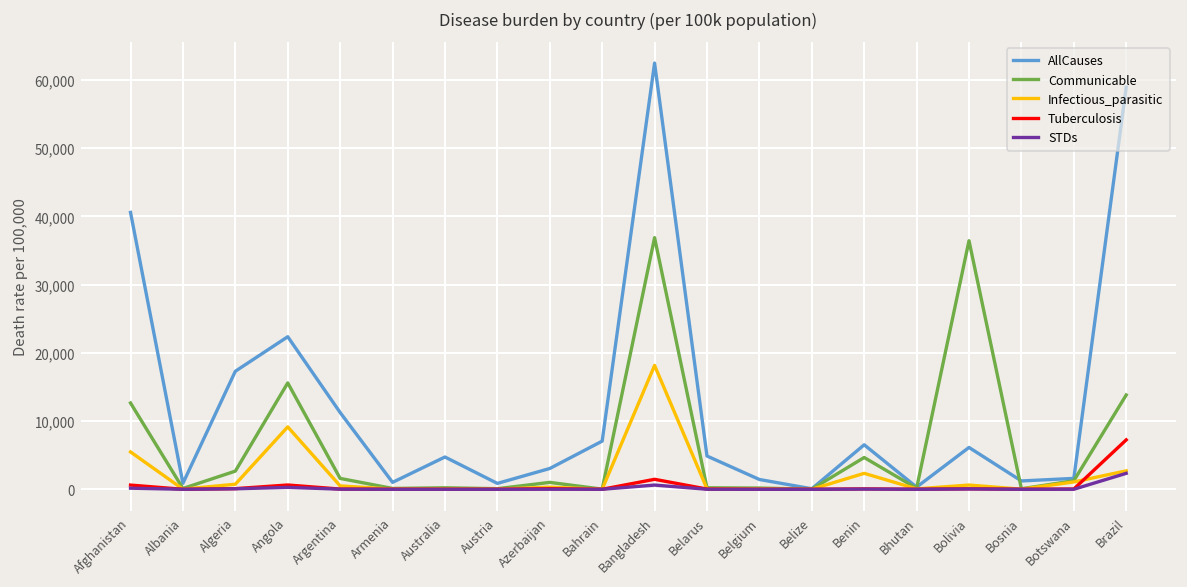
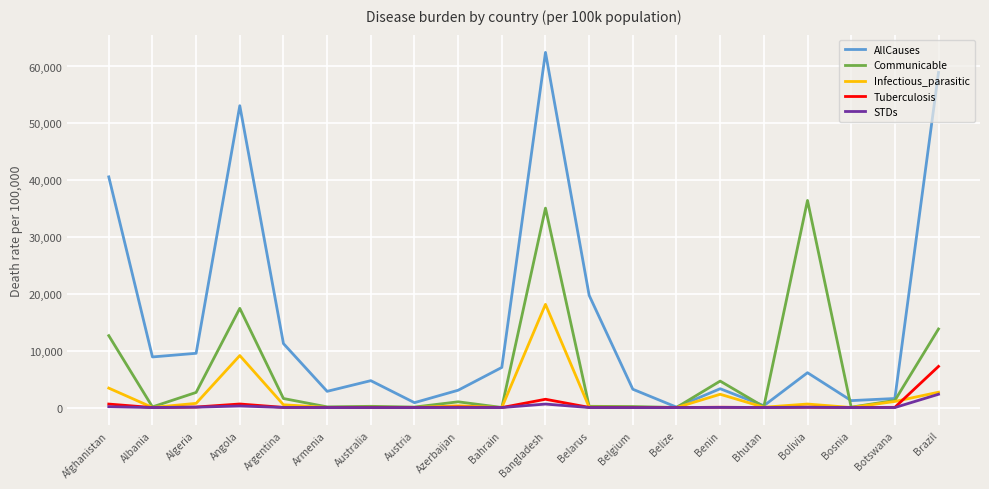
  {
    "AllCauses": {
      "Afghanistan": "41,000",
-     "Albania": "1,000",
-     "Algeria": "17,000",
-     "Angola": "22,000",
+     "Albania": "9,000",
+     "Algeria": "10,000",
+     "Angola": "53,000",
      "Argentina": "11,000",
-     "Armenia": "1,000",
+     "Armenia": "3,000",
      "Australia": "5,000",
      "Austria": "1,000",
      "Azerbaijan": "3,000",
      "Bahrain": "7,000",
      "Bangladesh": "62,000",
-     "Belarus": "5,000",
-     "Belgium": "1,000",
-     "Benin": "7,000",
+     "Belarus": "20,000",
+     "Belgium": "3,000",
+     "Benin": "3,000",
      "Bolivia": "6,000",
      "Bosnia": "1,000"
    },
    "Communicable": {
      "Afghanistan": "13,000",
      "Algeria": "3,000",
-     "Angola": "16,000",
+     "Angola": "17,000",
      "Argentina": "2,000",
      "Azerbaijan": "1,000",
-     "Bangladesh": "37,000",
+     "Bangladesh": "35,000",
      "Benin": "5,000",
      "Bolivia": "36,000",
      "Brazil": "14,000"
    },
    "Infectious_parasitic": {
-     "Afghanistan": "5,000",
+     "Afghanistan": "3,000",
      "Algeria": "1,000",
      "Angola": "9,000",
      "Argentina": "0",
      "Bangladesh": "18,000",
      "Benin": "2,000",
      "Bolivia": "1,000"
    },
    "Tuberculosis": {
      "Afghanistan": "1,000",
      "Bangladesh": "1,000",
      "Brazil": "7,000"
    },
    "STDs": {
      "Afghanistan": "0",
      "Bangladesh": "1,000"
    }
  }
